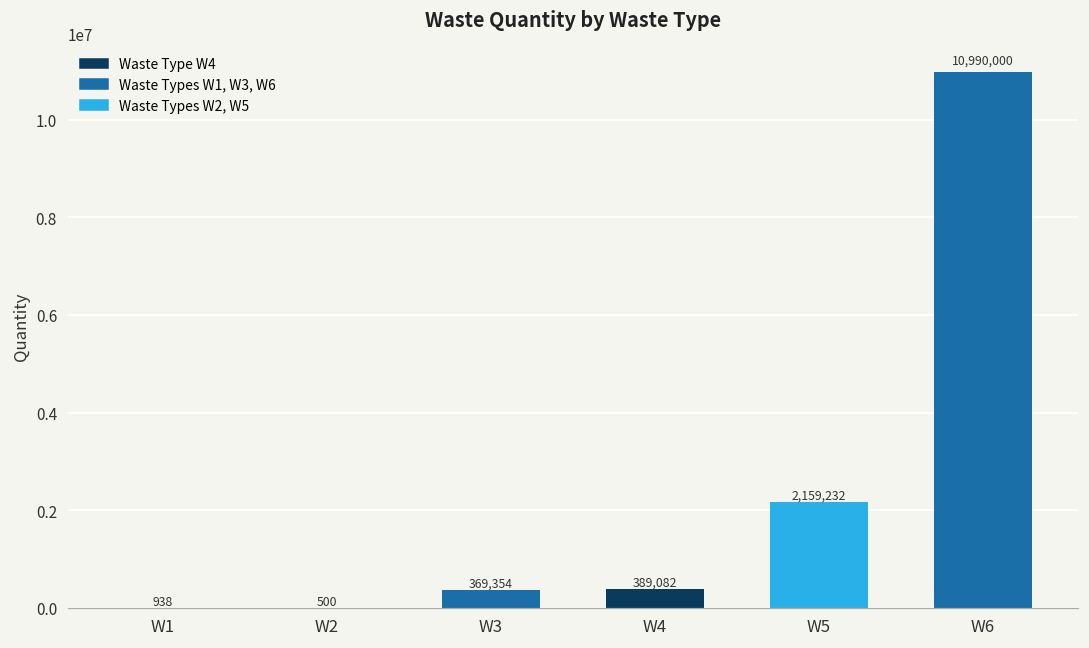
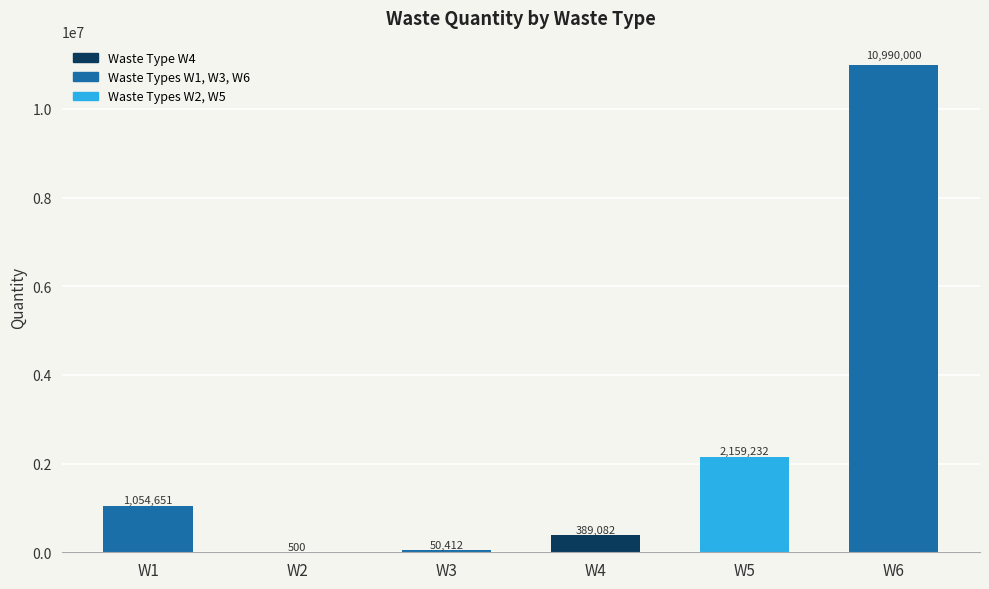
  {
-   "W1": "938",
+   "W1": "1,054,651",
    "W2": "500",
-   "W3": "369,354",
+   "W3": "50,412",
    "W4": "389,082",
    "W5": "2,159,232",
    "W6": "10,990,000"
  }
